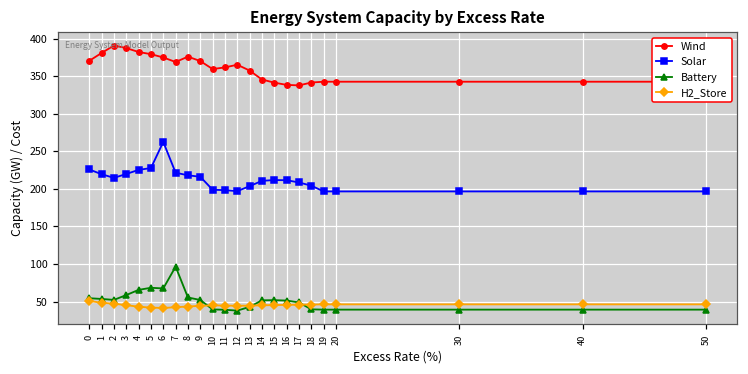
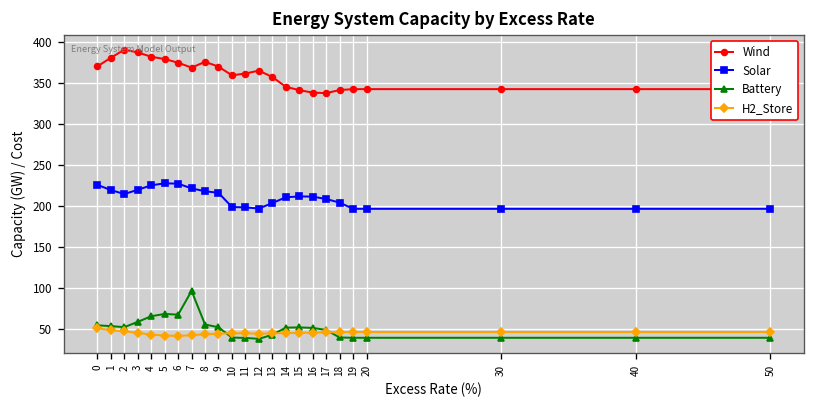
  {
    "Wind": {
      "0": 370,
      "1": 380,
      "2": 390,
      "3": 390,
      "4": 380,
      "5": 380,
      "6": 370,
      "7": 370,
      "8": 380,
      "9": 370,
      "10": 360,
      "11": 360,
      "12": 370,
      "13": 360,
      "14": 350,
      "15": 340,
      "16": 340,
      "17": 340,
      "18": 340,
      "19": 340,
      "20": 340,
      "30": 340,
      "40": 340
    },
    "Solar": {
      "0": 230,
      "1": 220,
      "2": 210,
      "3": 220,
      "4": 230,
      "5": 230,
-     "6": 260,
+     "6": 230,
      "7": 220,
      "8": 220,
      "9": 220,
      "10": 200,
      "11": 200,
      "12": 200,
      "13": 200,
      "14": 210,
      "15": 210,
      "16": 210,
      "17": 210,
      "18": 200,
      "19": 200,
      "20": 200,
      "30": 200,
      "40": 200,
      "50": 200
    },
    "Battery": {
      "1": 50,
      "2": 50,
      "3": 60,
      "4": 70,
      "5": 70,
      "6": 70,
      "7": 100,
      "8": 60,
      "9": 50,
      "10": 40,
      "11": 40,
      "12": 40,
      "14": 50,
      "15": 50,
      "16": 50,
      "18": 40,
      "19": 40,
      "20": 40,
      "30": 40,
      "40": 40,
      "50": 40
    },
    "H2_Store": {
      "1": 50,
      "2": 50,
      "3": 50,
      "4": 40,
      "5": 40,
      "6": 40,
      "7": 40,
      "8": 40,
      "9": 40,
      "10": 40,
      "11": 40,
      "12": 40,
      "14": 50,
      "15": 50,
      "16": 50,
      "18": 50,
      "19": 50,
      "20": 50,
      "30": 50,
      "40": 50,
      "50": 50
    }
  }
